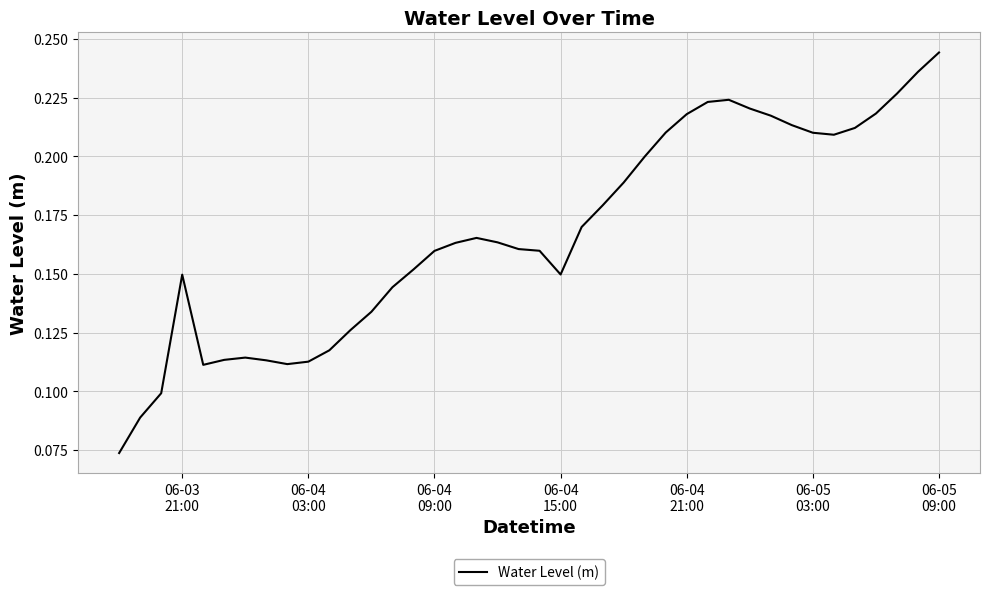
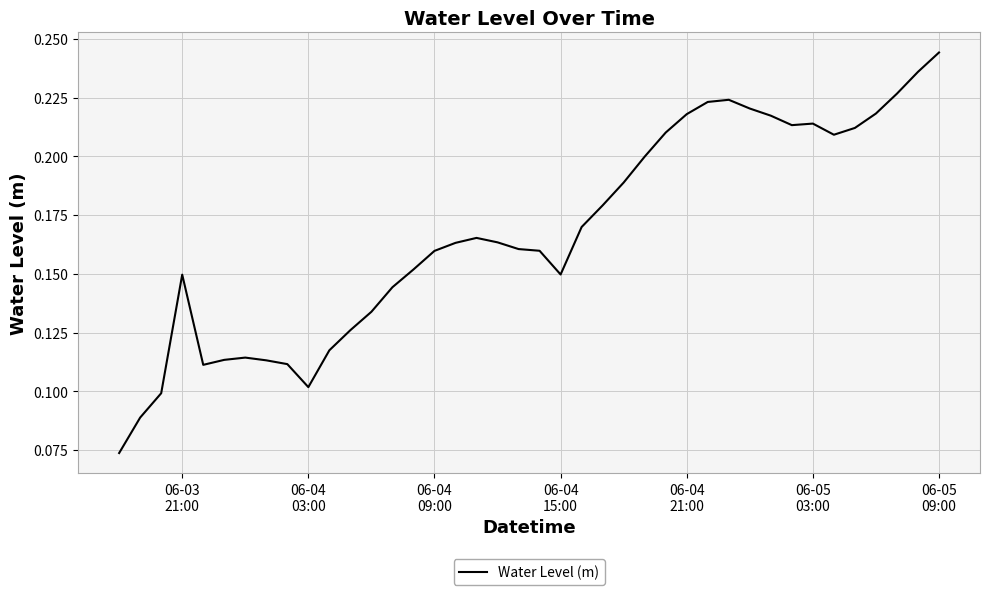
  {
    "06-03 21:00": 0.150,
-   "06-04 03:00": 0.113,
+   "06-04 03:00": 0.102,
    "06-04 09:00": 0.160,
    "06-04 15:00": 0.150,
    "06-04 21:00": 0.218,
-   "06-05 03:00": 0.210,
+   "06-05 03:00": 0.214,
    "06-05 09:00": 0.244
  }
